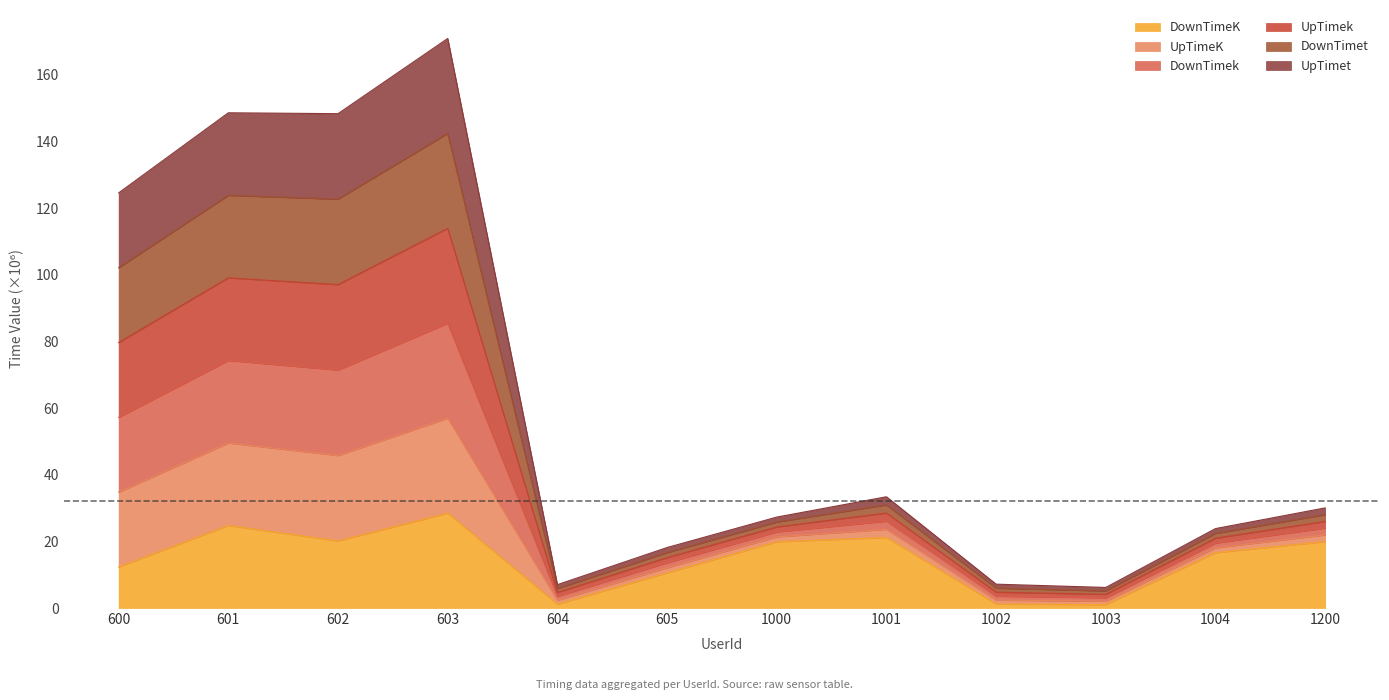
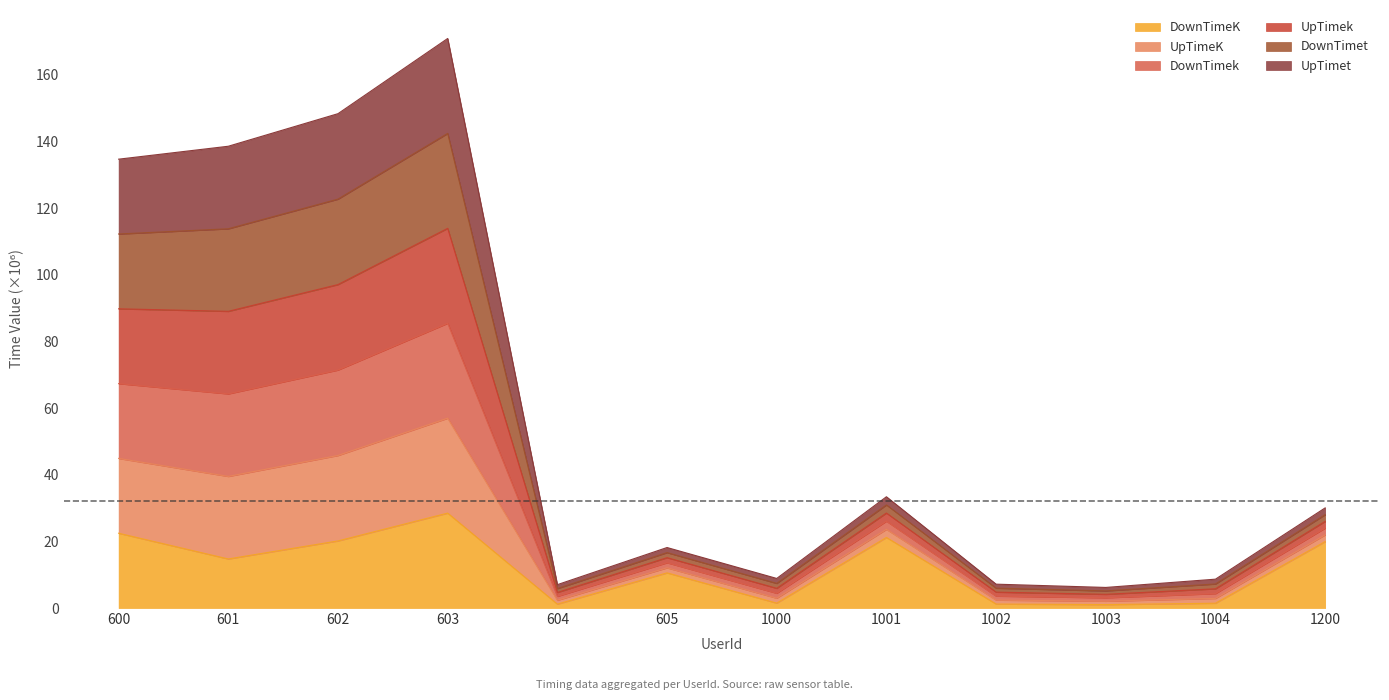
  {
    "DownTimeK": {
-     "600": 12,
-     "601": 25,
+     "600": 22,
+     "601": 15,
      "602": 20,
      "603": 28,
      "604": 1,
      "605": 11,
-     "1000": 20,
+     "1000": 1,
      "1001": 21,
      "1002": 1,
      "1003": 1,
-     "1004": 17,
+     "1004": 1,
      "1200": 20
    }
  }
